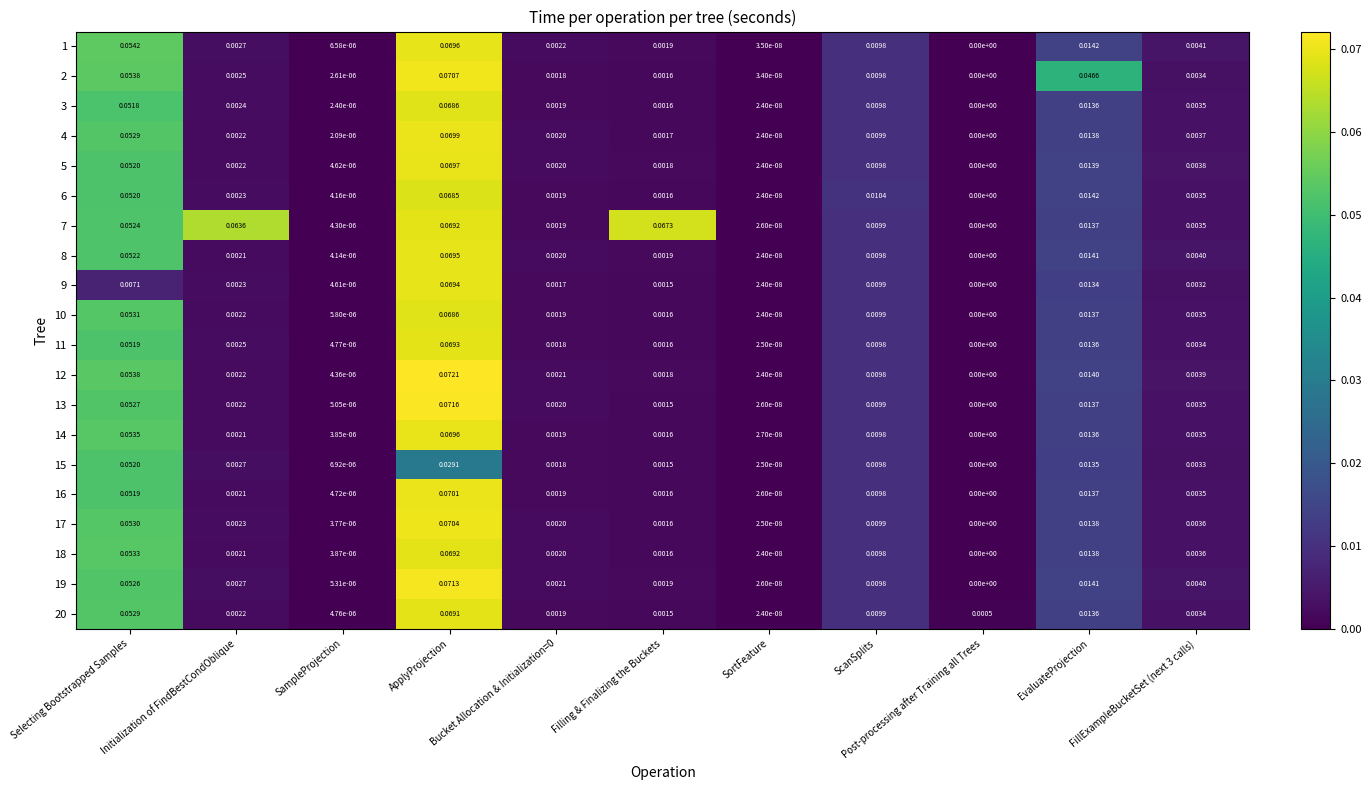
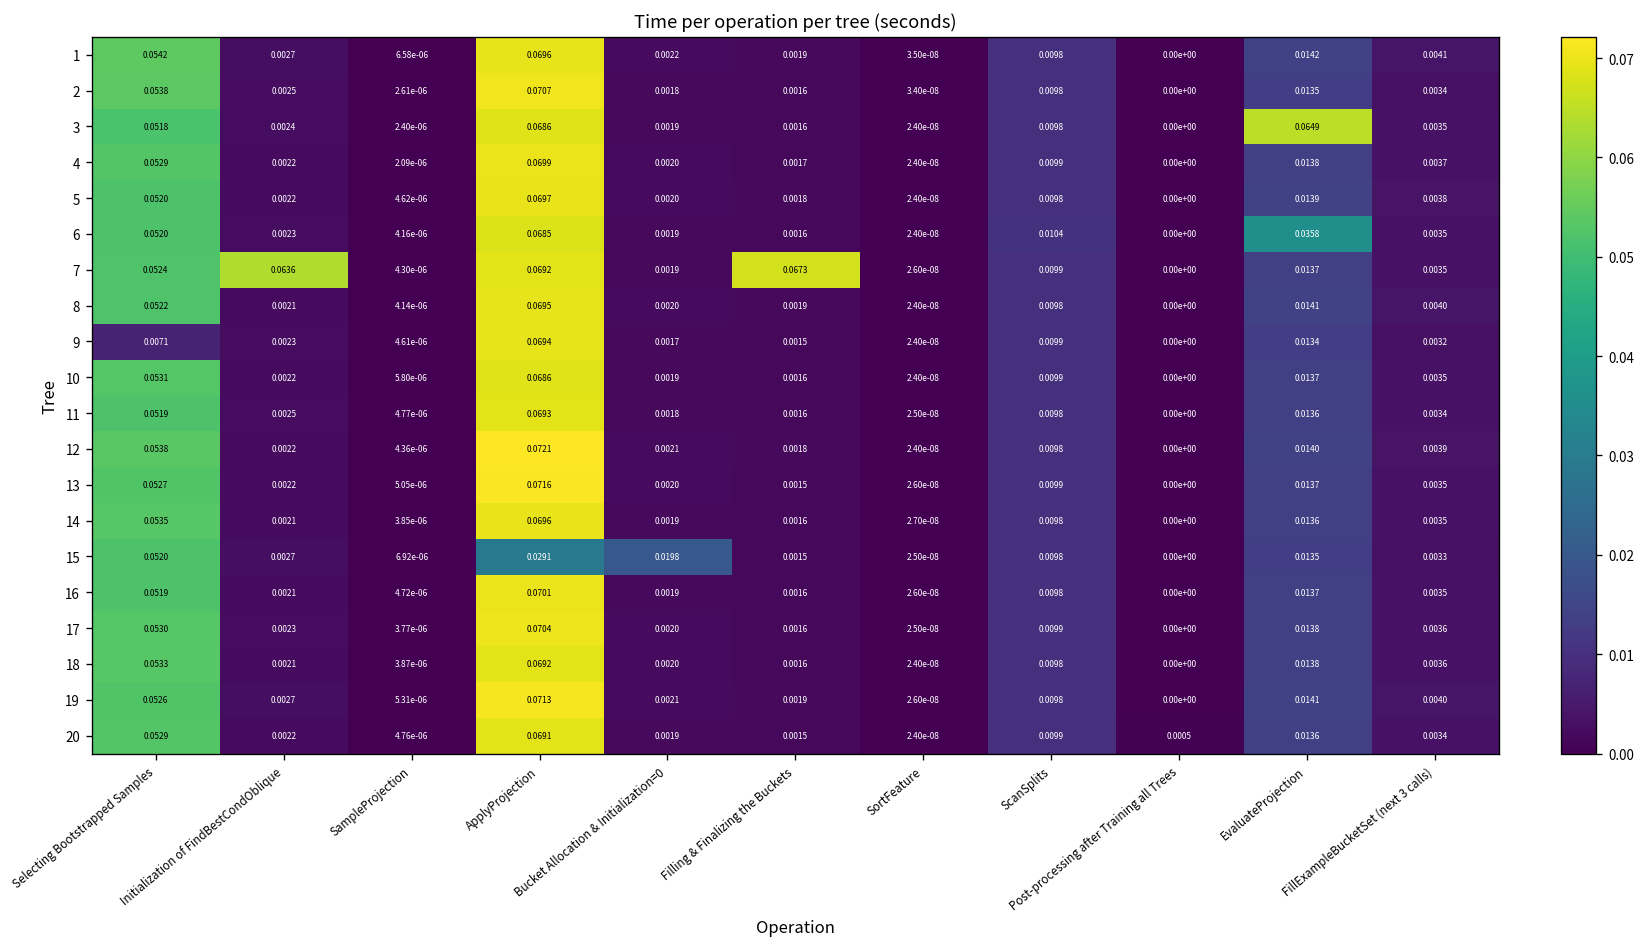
  {
    "2": {
      "Selecting Bootstrapped Samples": "0.0538",
      "Initialization of FindBestCondOblique": "0.0025",
      "SampleProjection": "2.61e-06",
      "ApplyProjection": "0.0707",
      "Bucket Allocation & Initialization=0": "0.0018",
      "Filling & Finalizing the Buckets": "0.0016",
      "SortFeature": "3.40e-08",
      "ScanSplits": "0.0098",
      "Post-processing after Training all Trees": "0.00e+00",
-     "EvaluateProjection": "0.0466",
+     "EvaluateProjection": "0.0135",
      "FillExampleBucketSet (next 3 calls)": "0.0034"
    },
    "3": {
      "Selecting Bootstrapped Samples": "0.0518",
      "Initialization of FindBestCondOblique": "0.0024",
      "SampleProjection": "2.40e-06",
      "ApplyProjection": "0.0686",
      "Bucket Allocation & Initialization=0": "0.0019",
      "Filling & Finalizing the Buckets": "0.0016",
      "SortFeature": "2.40e-08",
      "ScanSplits": "0.0098",
      "Post-processing after Training all Trees": "0.00e+00",
-     "EvaluateProjection": "0.0136",
+     "EvaluateProjection": "0.0649",
      "FillExampleBucketSet (next 3 calls)": "0.0035"
    },
    "6": {
      "Selecting Bootstrapped Samples": "0.0520",
      "Initialization of FindBestCondOblique": "0.0023",
      "SampleProjection": "4.16e-06",
      "ApplyProjection": "0.0685",
      "Bucket Allocation & Initialization=0": "0.0019",
      "Filling & Finalizing the Buckets": "0.0016",
      "SortFeature": "2.40e-08",
      "ScanSplits": "0.0104",
      "Post-processing after Training all Trees": "0.00e+00",
-     "EvaluateProjection": "0.0142",
+     "EvaluateProjection": "0.0358",
      "FillExampleBucketSet (next 3 calls)": "0.0035"
    },
    "15": {
      "Selecting Bootstrapped Samples": "0.0520",
      "Initialization of FindBestCondOblique": "0.0027",
      "SampleProjection": "6.92e-06",
      "ApplyProjection": "0.0291",
-     "Bucket Allocation & Initialization=0": "0.0018",
+     "Bucket Allocation & Initialization=0": "0.0198",
      "Filling & Finalizing the Buckets": "0.0015",
      "SortFeature": "2.50e-08",
      "ScanSplits": "0.0098",
      "Post-processing after Training all Trees": "0.00e+00",
      "EvaluateProjection": "0.0135",
      "FillExampleBucketSet (next 3 calls)": "0.0033"
    }
  }
